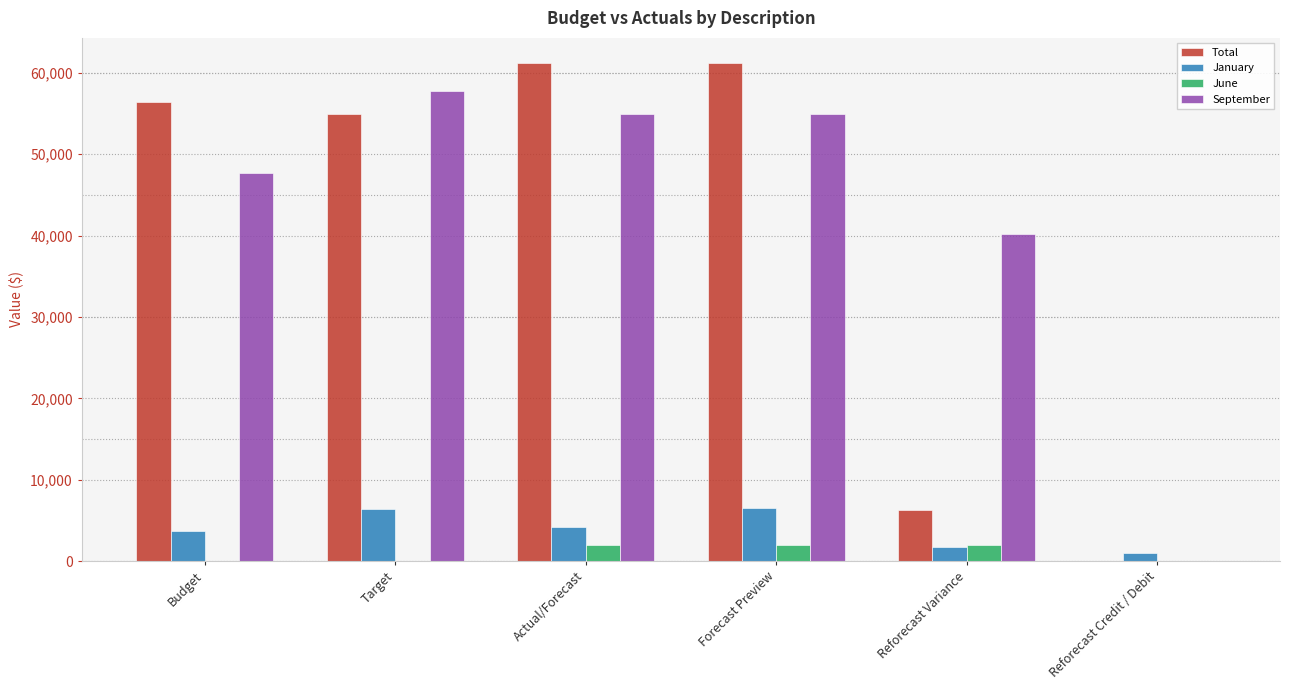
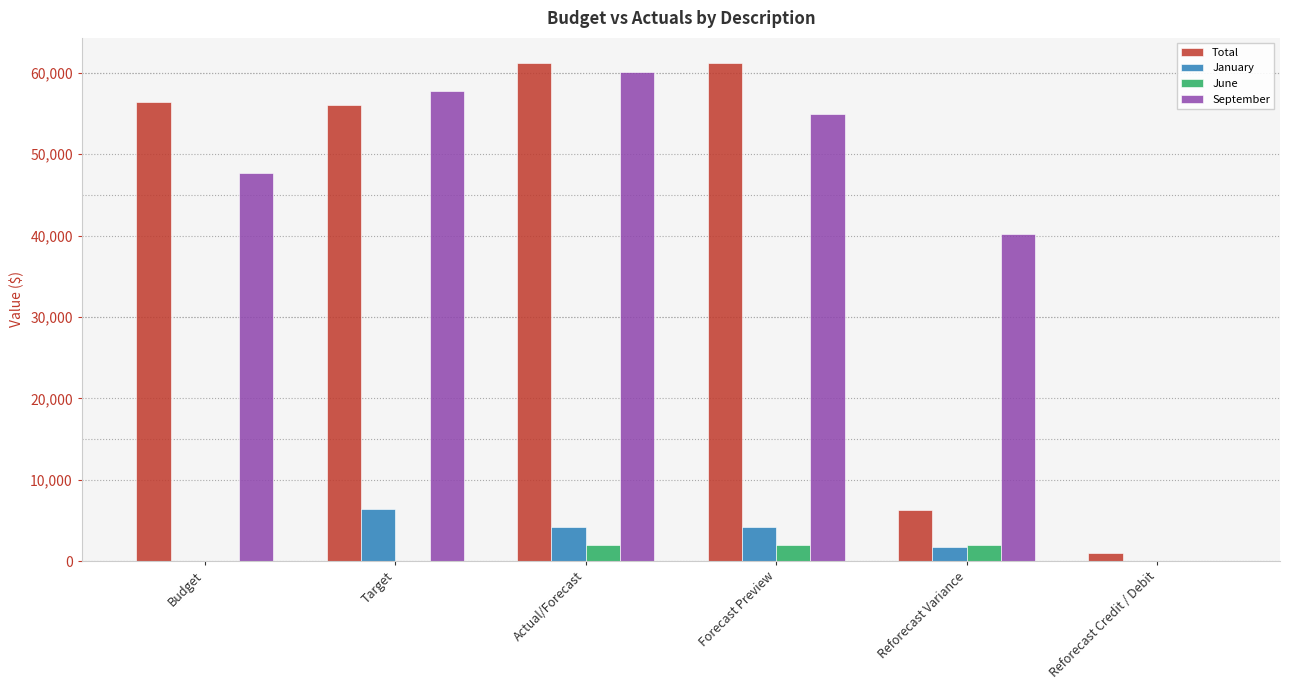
  {
    "Total": {
      "Budget": "56,000",
-     "Target": "55,000",
+     "Target": "56,000",
      "Actual/Forecast": "61,000",
      "Forecast Preview": "61,000",
      "Reforecast Variance": "6,000",
-     "Reforecast Credit / Debit": "0"
+     "Reforecast Credit / Debit": "1,000"
    },
    "January": {
-     "Budget": "4,000",
+     "Budget": "0",
      "Target": "6,000",
      "Actual/Forecast": "4,000",
-     "Forecast Preview": "6,000",
+     "Forecast Preview": "4,000",
      "Reforecast Variance": "2,000",
-     "Reforecast Credit / Debit": "1,000"
+     "Reforecast Credit / Debit": "0"
    },
    "June": {
      "Budget": "0",
      "Target": "0",
      "Actual/Forecast": "2,000",
      "Forecast Preview": "2,000",
      "Reforecast Variance": "2,000",
      "Reforecast Credit / Debit": "0"
    },
    "September": {
      "Budget": "48,000",
      "Target": "58,000",
-     "Actual/Forecast": "55,000",
+     "Actual/Forecast": "60,000",
      "Forecast Preview": "55,000",
      "Reforecast Variance": "40,000",
      "Reforecast Credit / Debit": "0"
    }
  }
